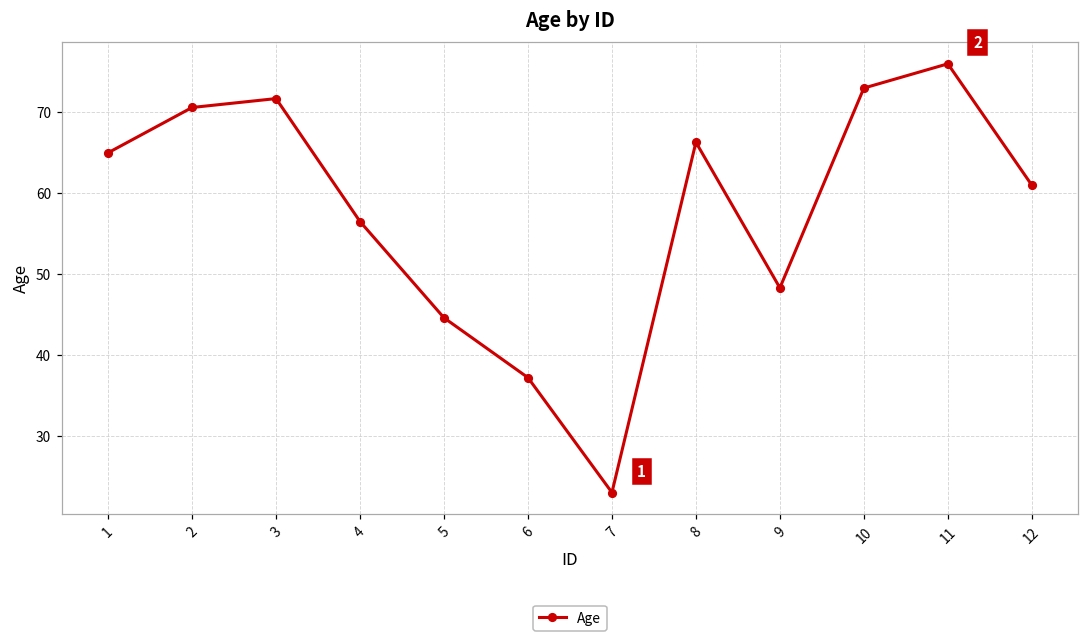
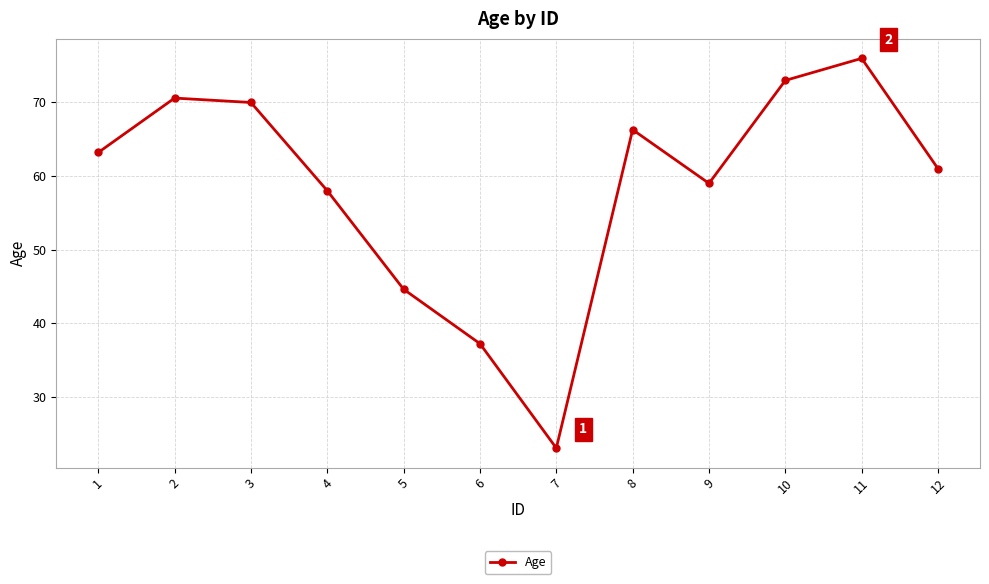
  {
-   "1": 65,
+   "1": 63,
    "2": 71,
-   "3": 72,
-   "4": 57,
+   "3": 70,
+   "4": 58,
    "5": 45,
    "6": 37,
    "7": 23,
    "8": 66,
-   "9": 48,
+   "9": 59,
    "10": 73,
    "11": 76,
    "12": 61
  }
